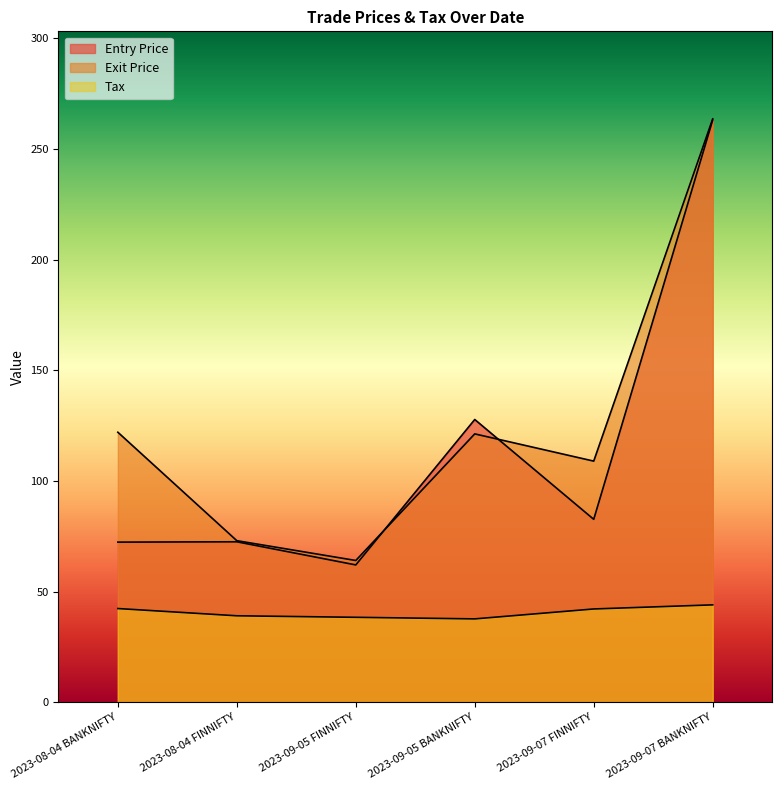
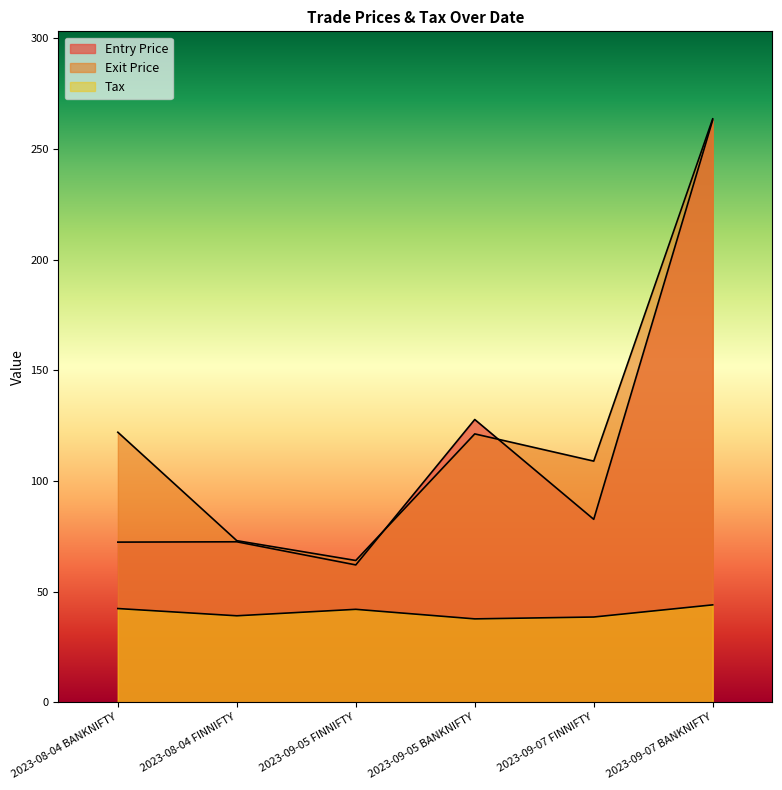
  {
    "Tax": {
      "2023-08-04 BANKNIFTY": 42,
      "2023-08-04 FINNIFTY": 39,
-     "2023-09-05 FINNIFTY": 38,
+     "2023-09-05 FINNIFTY": 42,
      "2023-09-05 BANKNIFTY": 38,
-     "2023-09-07 FINNIFTY": 42,
+     "2023-09-07 FINNIFTY": 39,
      "2023-09-07 BANKNIFTY": 44
    }
  }
